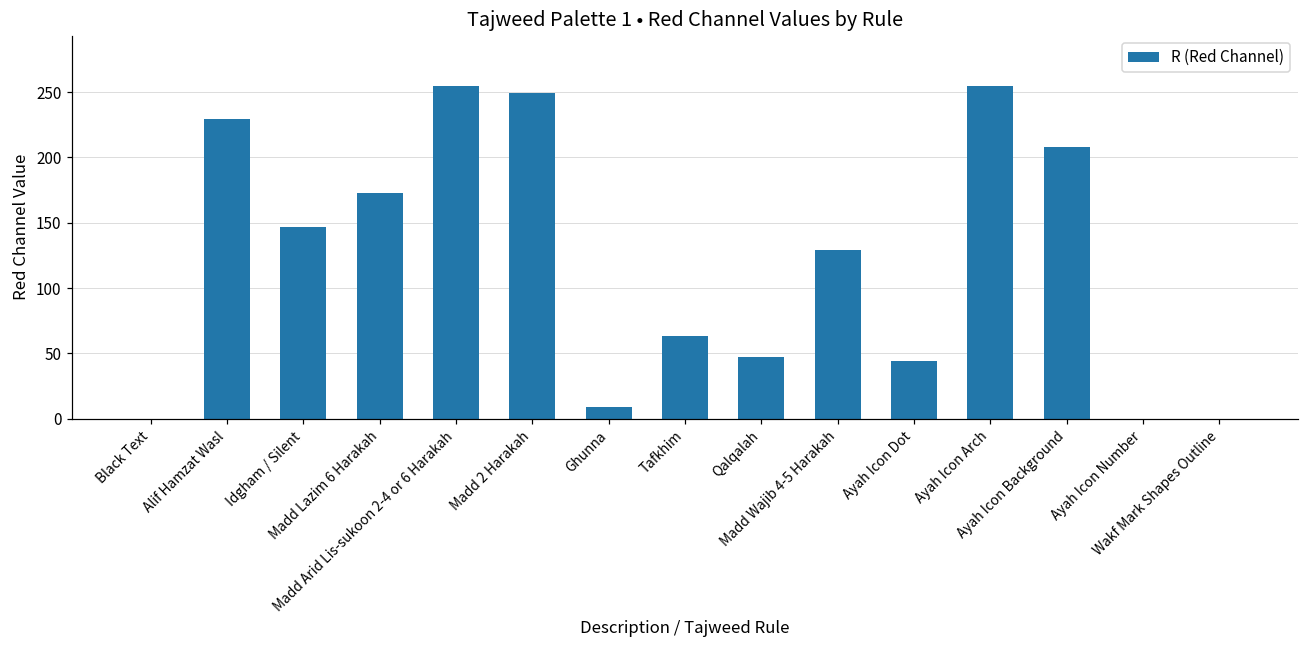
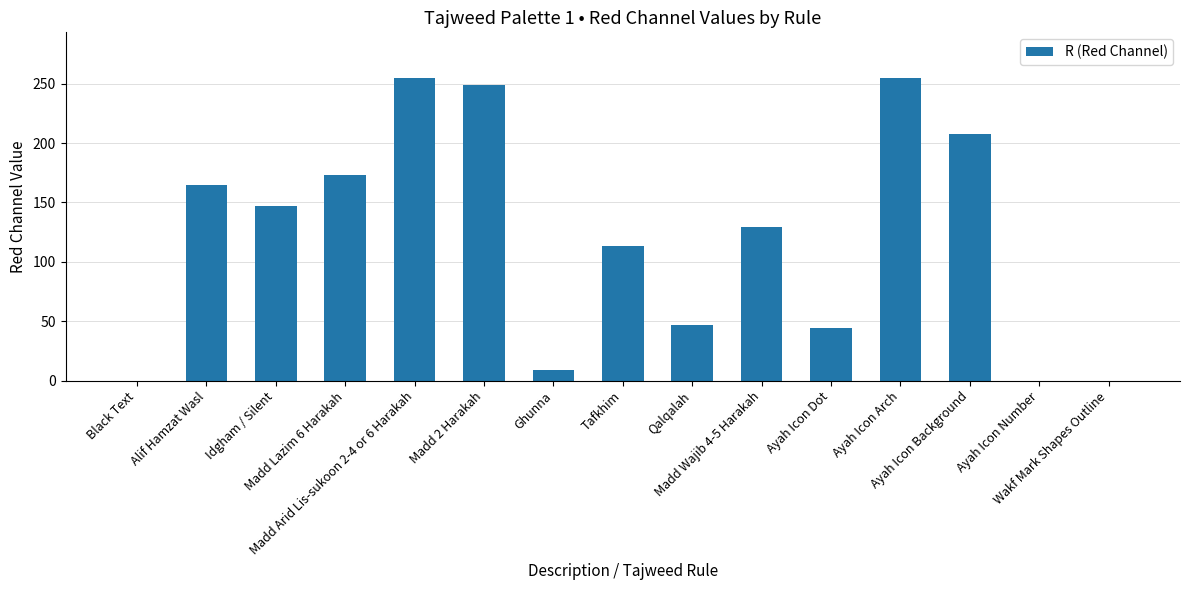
  {
    "Black Text": 0,
-   "Alif Hamzat Wasl": 229,
+   "Alif Hamzat Wasl": 165,
    "Idgham / Silent": 147,
    "Madd Lazim 6 Harakah": 173,
    "Madd Arid Lis-sukoon 2-4 or 6 Harakah": 255,
    "Madd 2 Harakah": 249,
    "Ghunna": 9,
-   "Tafkhim": 63,
+   "Tafkhim": 113,
    "Qalqalah": 47,
    "Madd Wajib 4-5 Harakah": 129,
    "Ayah Icon Dot": 44,
    "Ayah Icon Arch": 255,
    "Ayah Icon Background": 208,
    "Ayah Icon Number": 0,
    "Wakf Mark Shapes Outline": 0
  }
